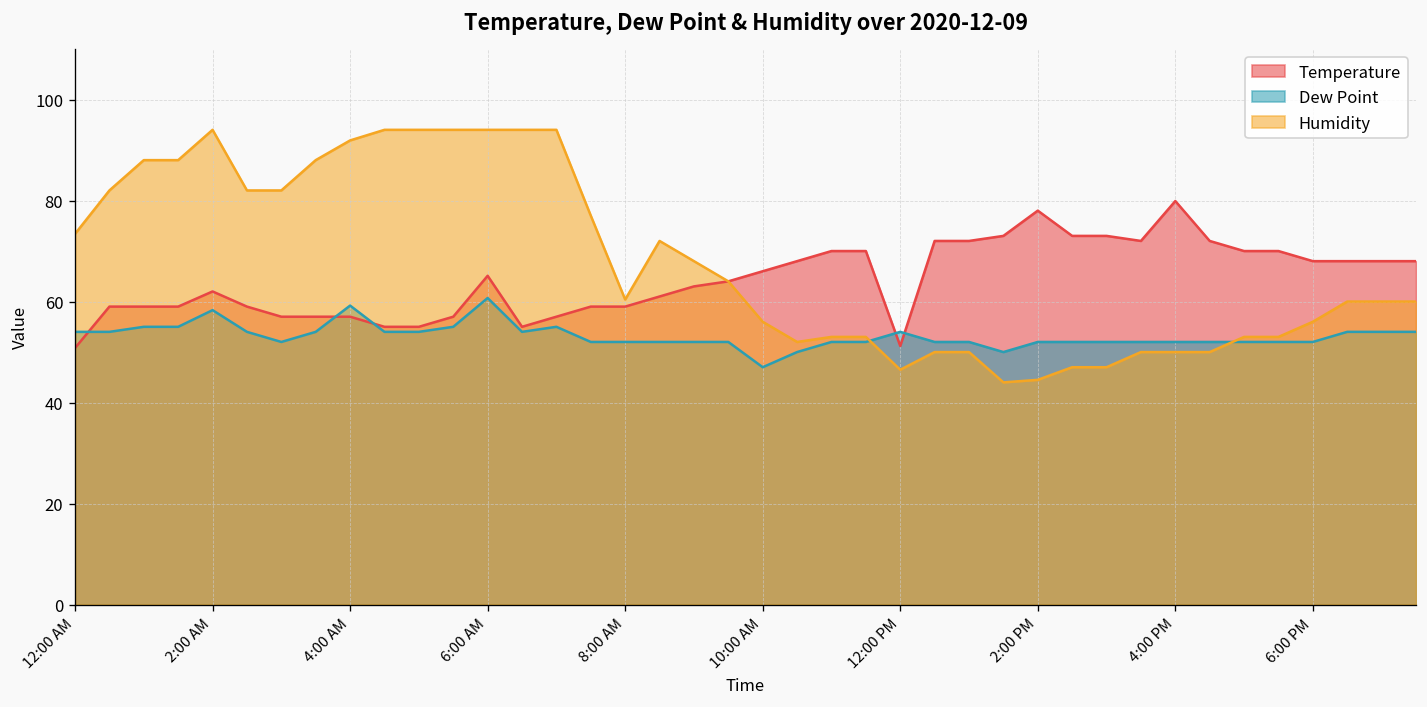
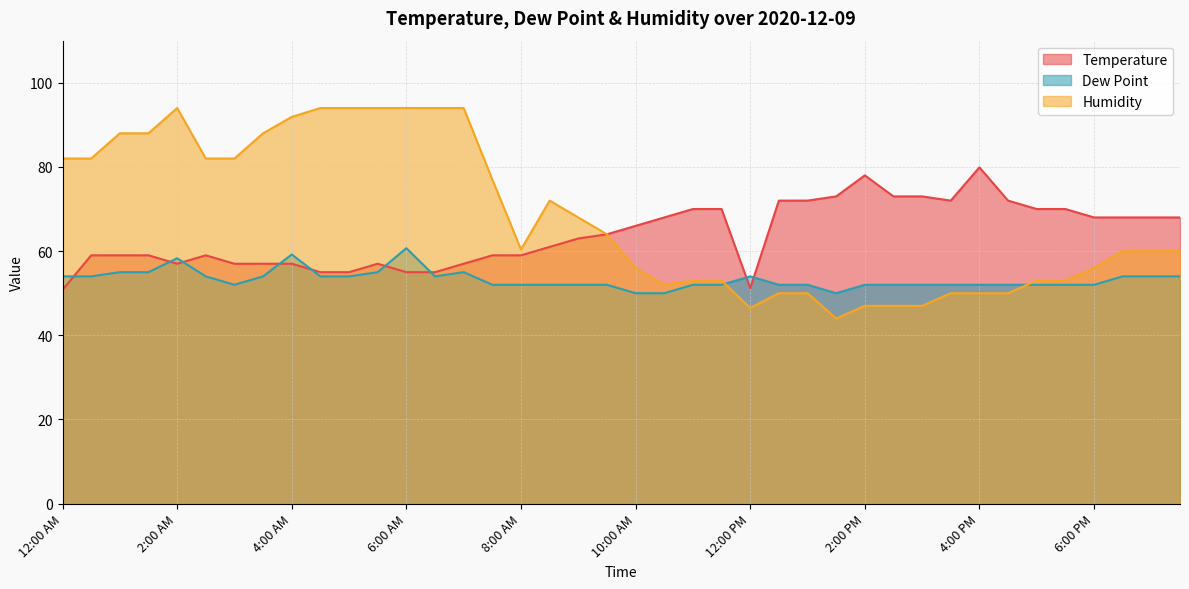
  {
    "Temperature": {
      "12:00 AM": 51,
-     "2:00 AM": 62,
+     "2:00 AM": 57,
      "4:00 AM": 57,
-     "6:00 AM": 65,
+     "6:00 AM": 55,
      "8:00 AM": 59,
      "10:00 AM": 66,
      "12:00 PM": 51,
      "2:00 PM": 78,
      "4:00 PM": 80,
      "6:00 PM": 68
    },
    "Dew Point": {
      "12:00 AM": 54,
      "2:00 AM": 58,
      "4:00 AM": 59,
      "6:00 AM": 61,
      "8:00 AM": 52,
-     "10:00 AM": 47,
+     "10:00 AM": 50,
      "12:00 PM": 54,
      "2:00 PM": 52,
      "4:00 PM": 52,
      "6:00 PM": 52
    },
    "Humidity": {
-     "12:00 AM": 73,
+     "12:00 AM": 82,
      "2:00 AM": 94,
      "4:00 AM": 92,
      "6:00 AM": 94,
      "8:00 AM": 60,
      "10:00 AM": 56,
      "12:00 PM": 47,
-     "2:00 PM": 45,
+     "2:00 PM": 47,
      "4:00 PM": 50,
      "6:00 PM": 56
    }
  }
